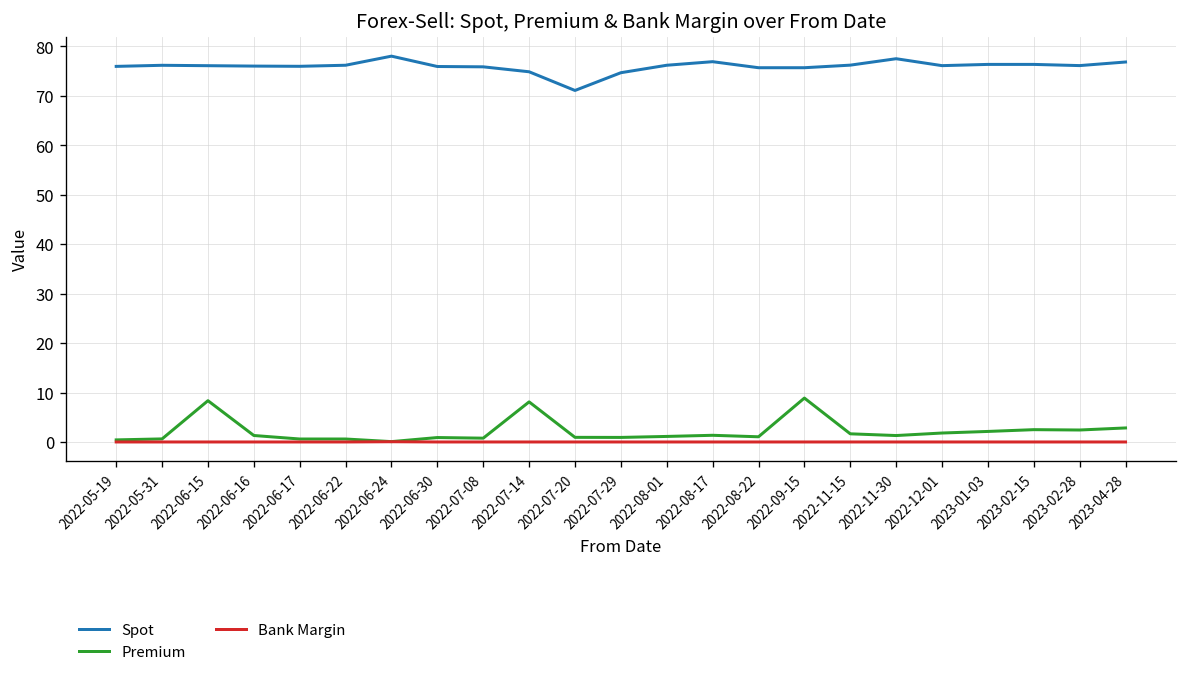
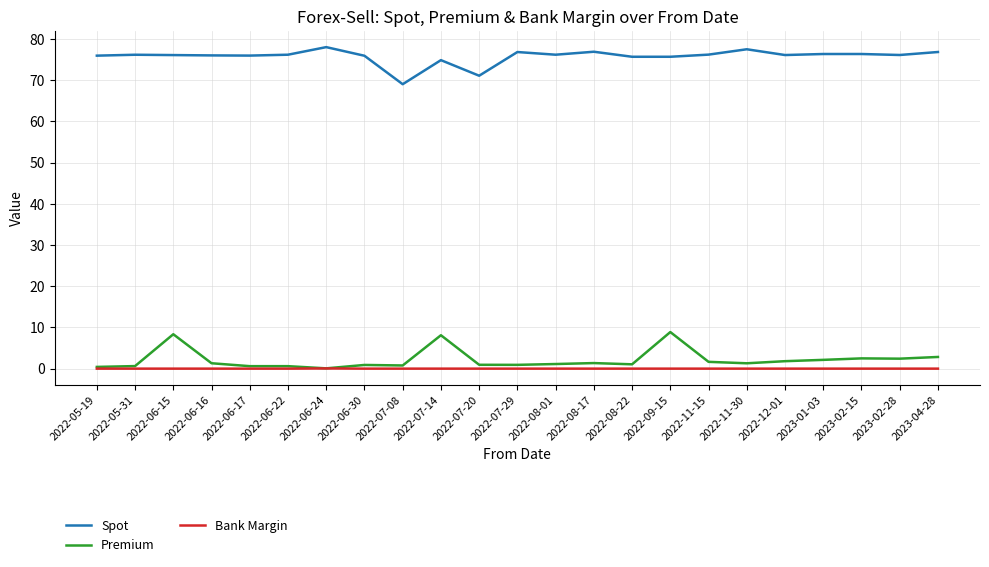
  {
    "Spot": {
      "2022-05-19": 76,
      "2022-05-31": 76,
      "2022-06-15": 76,
      "2022-06-16": 76,
      "2022-06-17": 76,
      "2022-06-22": 76,
      "2022-06-24": 78,
      "2022-06-30": 76,
-     "2022-07-08": 76,
+     "2022-07-08": 69,
      "2022-07-14": 75,
      "2022-07-20": 71,
-     "2022-07-29": 75,
+     "2022-07-29": 77,
      "2022-08-01": 76,
      "2022-08-17": 77,
      "2022-08-22": 76,
      "2022-09-15": 76,
      "2022-11-15": 76,
      "2022-11-30": 78,
      "2022-12-01": 76,
      "2023-01-03": 76,
      "2023-02-15": 76,
      "2023-02-28": 76,
      "2023-04-28": 77
    },
    "Premium": {
      "2022-06-15": 8,
      "2022-06-16": 1,
      "2022-06-30": 1,
      "2022-07-08": 1,
      "2022-07-14": 8,
      "2022-07-20": 1,
      "2022-07-29": 1,
      "2022-08-01": 1,
      "2022-08-17": 1,
      "2022-08-22": 1,
      "2022-09-15": 9,
      "2022-11-15": 2,
      "2022-11-30": 1,
      "2022-12-01": 2,
      "2023-01-03": 2,
      "2023-02-15": 2,
      "2023-02-28": 2,
      "2023-04-28": 3
    },
    "Bank Margin": {
      "2022-06-15": 0,
      "2022-06-16": 0,
      "2022-06-30": 0,
      "2022-07-08": 0,
      "2022-07-14": 0,
      "2022-07-20": 0,
      "2022-07-29": 0,
      "2022-08-01": 0,
      "2022-08-17": 0,
      "2022-08-22": 0,
      "2022-09-15": 0,
      "2022-11-15": 0,
      "2022-11-30": 0,
      "2022-12-01": 0,
      "2023-01-03": 0,
      "2023-02-15": 0,
      "2023-02-28": 0,
      "2023-04-28": 0
    }
  }
